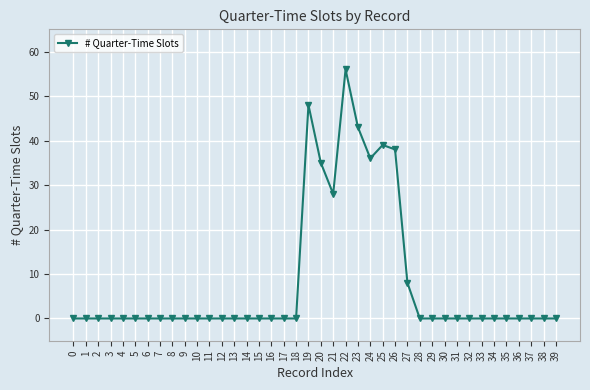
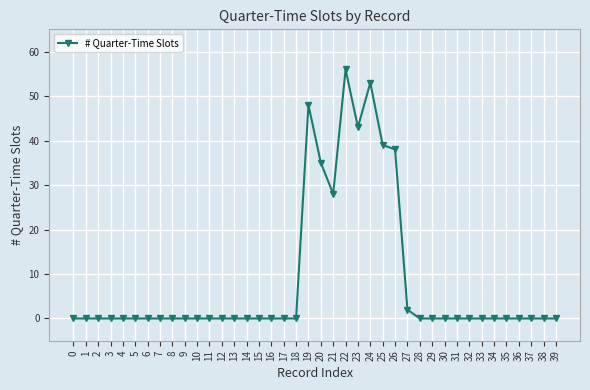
  {
    "0": 0,
    "1": 0,
    "2": 0,
    "3": 0,
    "4": 0,
    "5": 0,
    "6": 0,
    "7": 0,
    "8": 0,
    "9": 0,
    "10": 0,
    "11": 0,
    "12": 0,
    "13": 0,
    "14": 0,
    "15": 0,
    "16": 0,
    "17": 0,
    "18": 0,
    "19": 48,
    "20": 35,
    "21": 28,
    "22": 56,
    "23": 43,
-   "24": 36,
+   "24": 53,
    "25": 39,
    "26": 38,
-   "27": 8,
+   "27": 2,
    "28": 0,
    "29": 0,
    "30": 0,
    "31": 0,
    "32": 0,
    "33": 0,
    "34": 0,
    "35": 0,
    "36": 0,
    "37": 0,
    "38": 0,
    "39": 0
  }
